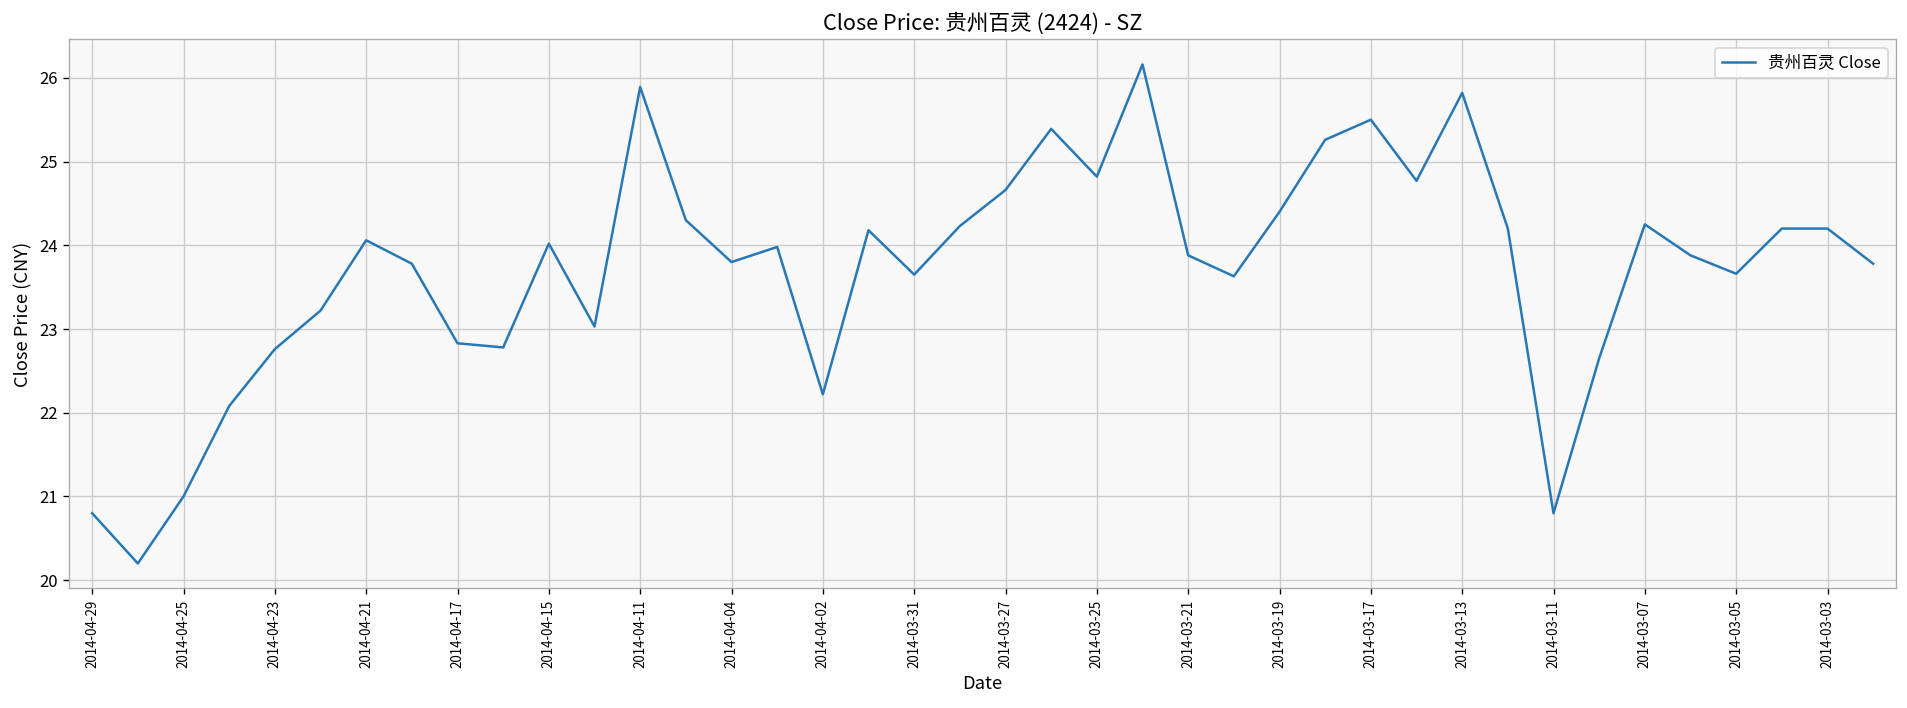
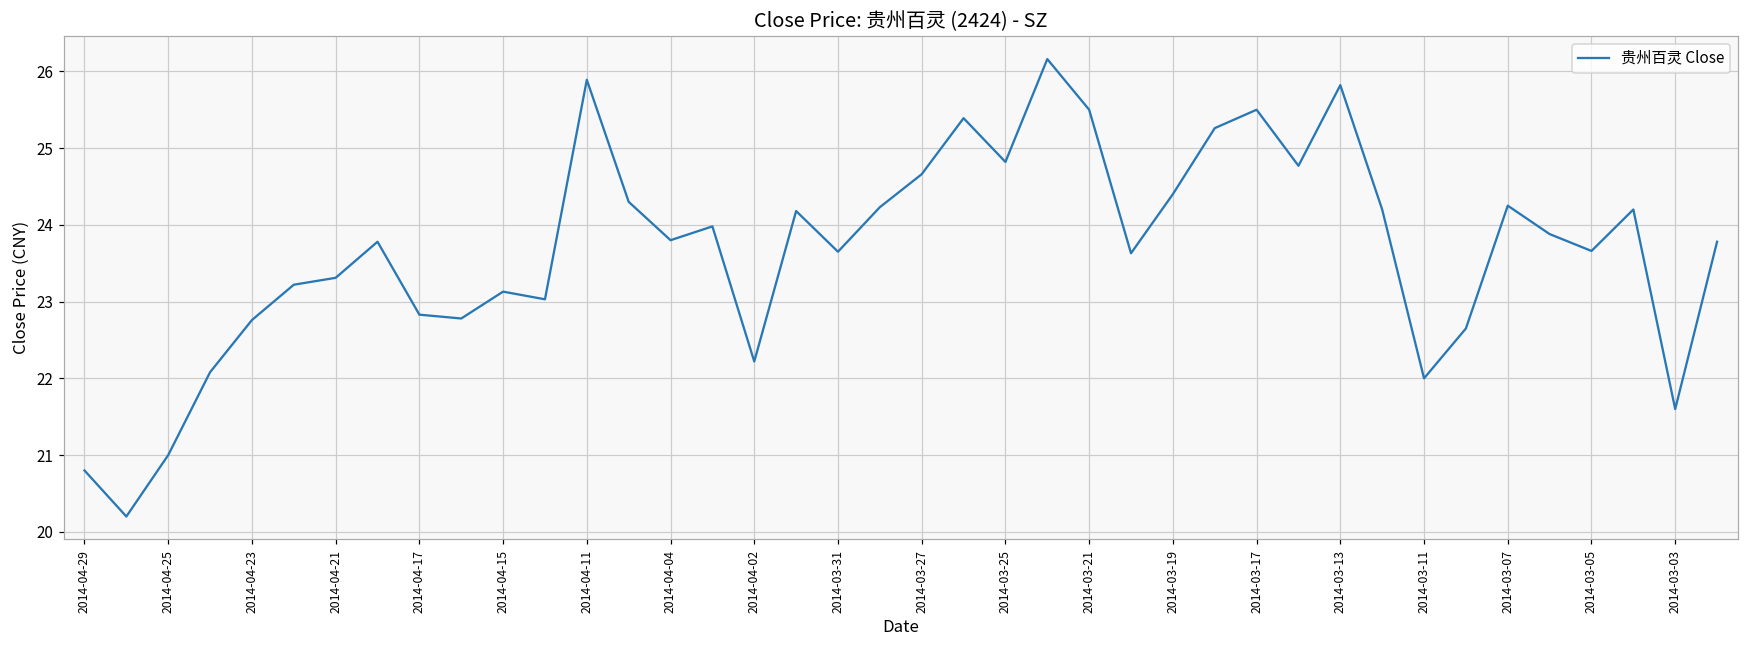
  {
    "2014-04-29": 20.8,
    "2014-04-25": 21.0,
    "2014-04-23": 22.8,
-   "2014-04-21": 24.1,
+   "2014-04-21": 23.3,
    "2014-04-17": 22.8,
-   "2014-04-15": 24.0,
+   "2014-04-15": 23.1,
    "2014-04-11": 25.9,
    "2014-04-04": 23.8,
    "2014-04-02": 22.2,
    "2014-03-31": 23.7,
    "2014-03-27": 24.7,
    "2014-03-25": 24.8,
-   "2014-03-21": 23.9,
+   "2014-03-21": 25.5,
    "2014-03-19": 24.4,
    "2014-03-17": 25.5,
    "2014-03-13": 25.8,
-   "2014-03-11": 20.8,
+   "2014-03-11": 22.0,
    "2014-03-07": 24.3,
    "2014-03-05": 23.7,
-   "2014-03-03": 24.2
+   "2014-03-03": 21.6
  }
